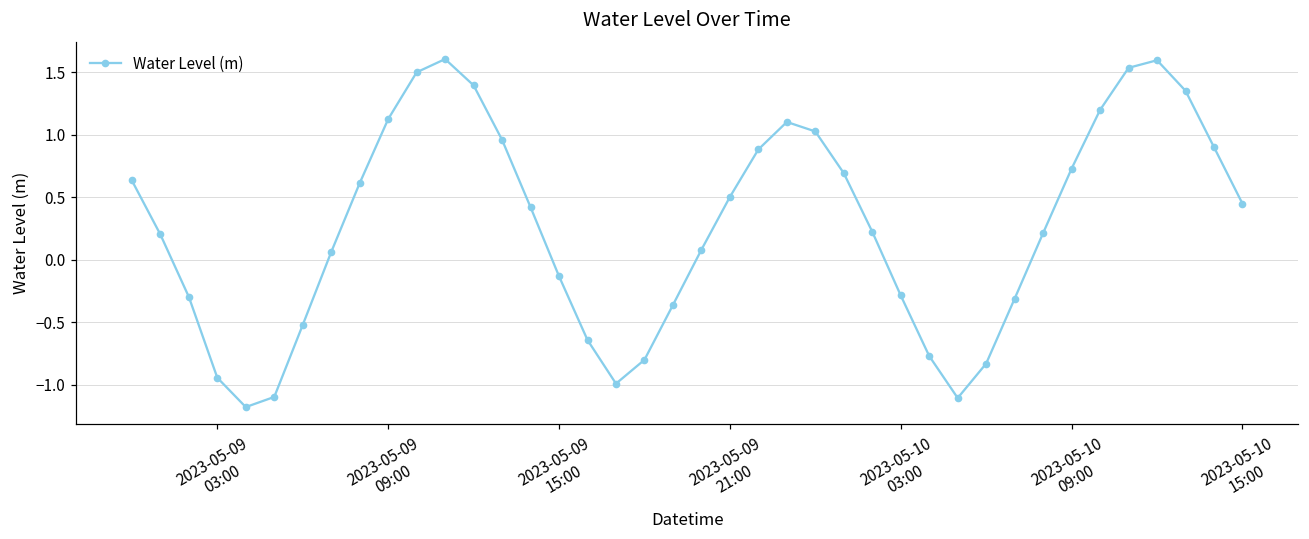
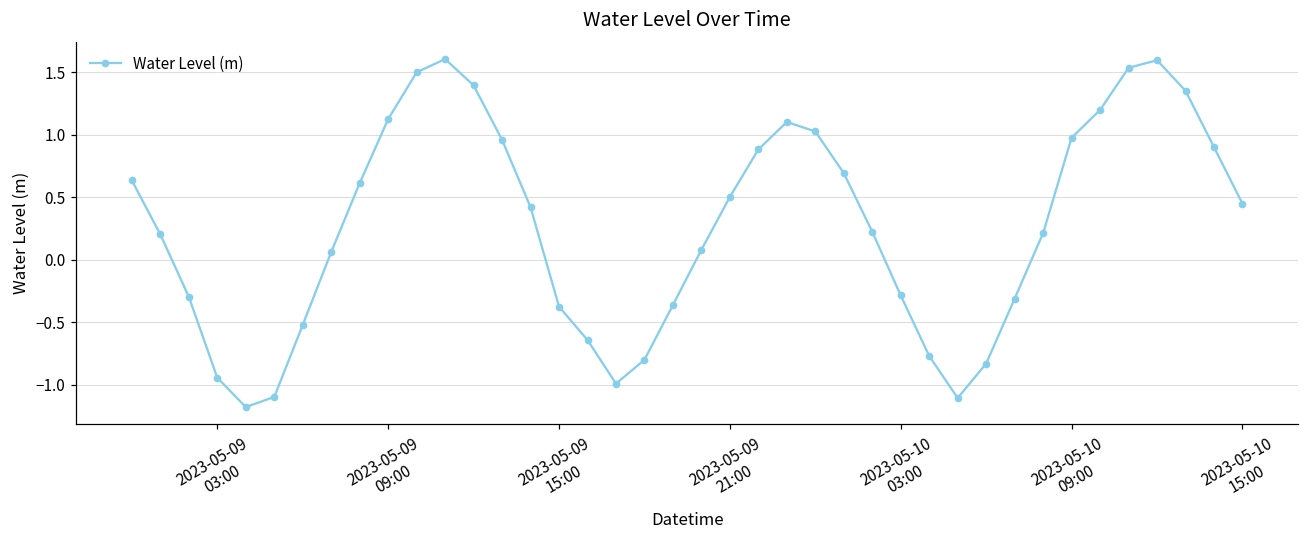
  {
    "2023-05-09 03:00": -0.94,
    "2023-05-09 09:00": 1.12,
-   "2023-05-09 15:00": -0.13,
+   "2023-05-09 15:00": -0.37,
    "2023-05-09 21:00": 0.50,
    "2023-05-10 03:00": -0.29,
-   "2023-05-10 09:00": 0.73,
+   "2023-05-10 09:00": 0.98,
    "2023-05-10 15:00": 0.45
  }
